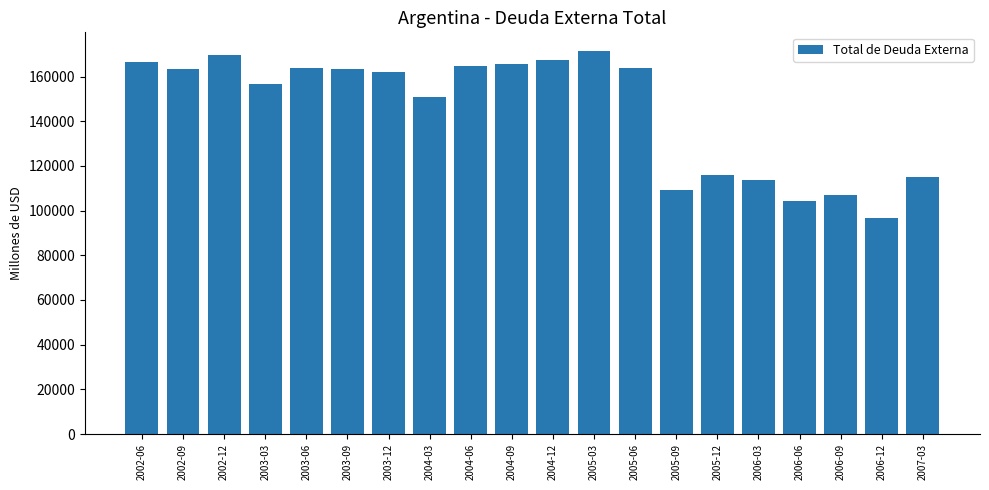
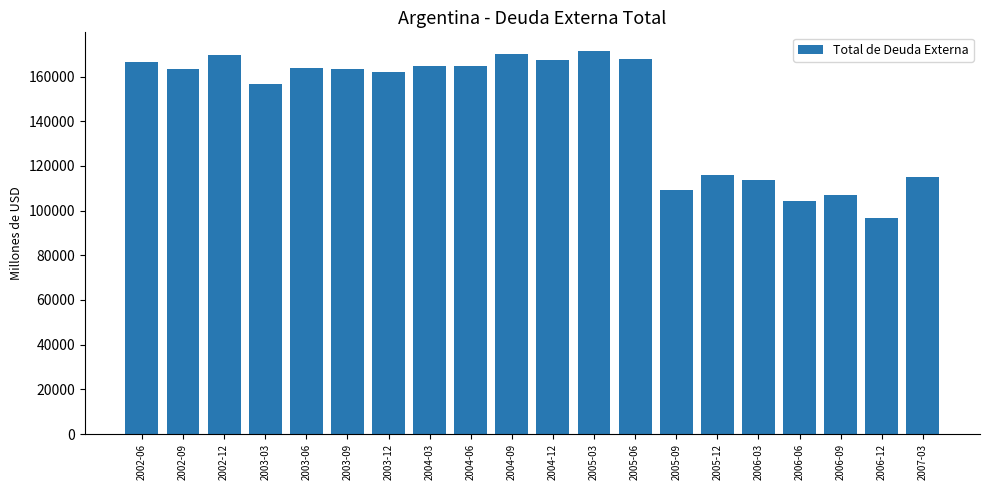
  {
    "2002-06": 166000,
    "2002-09": 163000,
    "2002-12": 169000,
    "2003-03": 157000,
    "2003-06": 164000,
    "2003-09": 163000,
    "2003-12": 162000,
-   "2004-03": 151000,
+   "2004-03": 165000,
    "2004-06": 164000,
-   "2004-09": 166000,
+   "2004-09": 170000,
    "2004-12": 168000,
    "2005-03": 171000,
-   "2005-06": 164000,
+   "2005-06": 168000,
    "2005-09": 109000,
    "2005-12": 116000,
    "2006-03": 114000,
    "2006-06": 104000,
    "2006-09": 107000,
    "2006-12": 97000,
    "2007-03": 115000
  }
